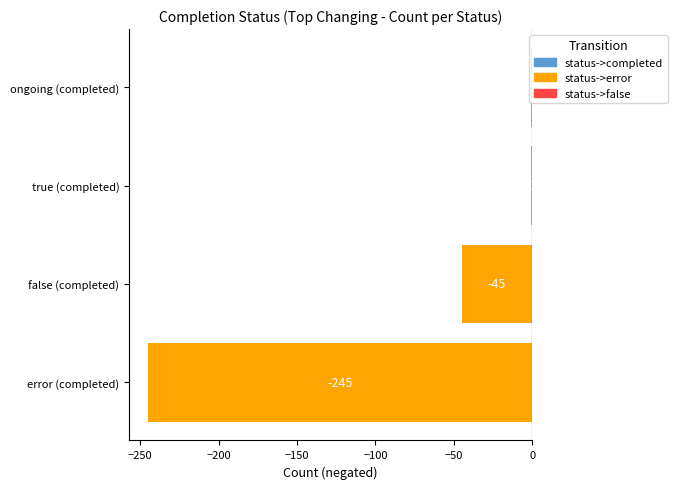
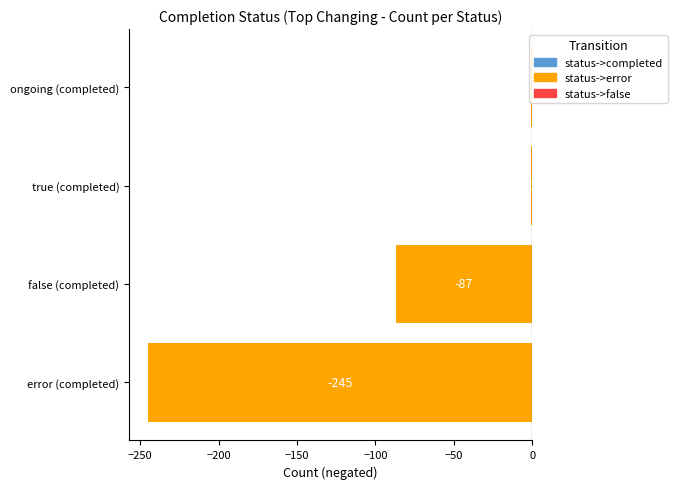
  {
-   "false (completed)": -45,
+   "false (completed)": -87,
    "error (completed)": -245
  }
